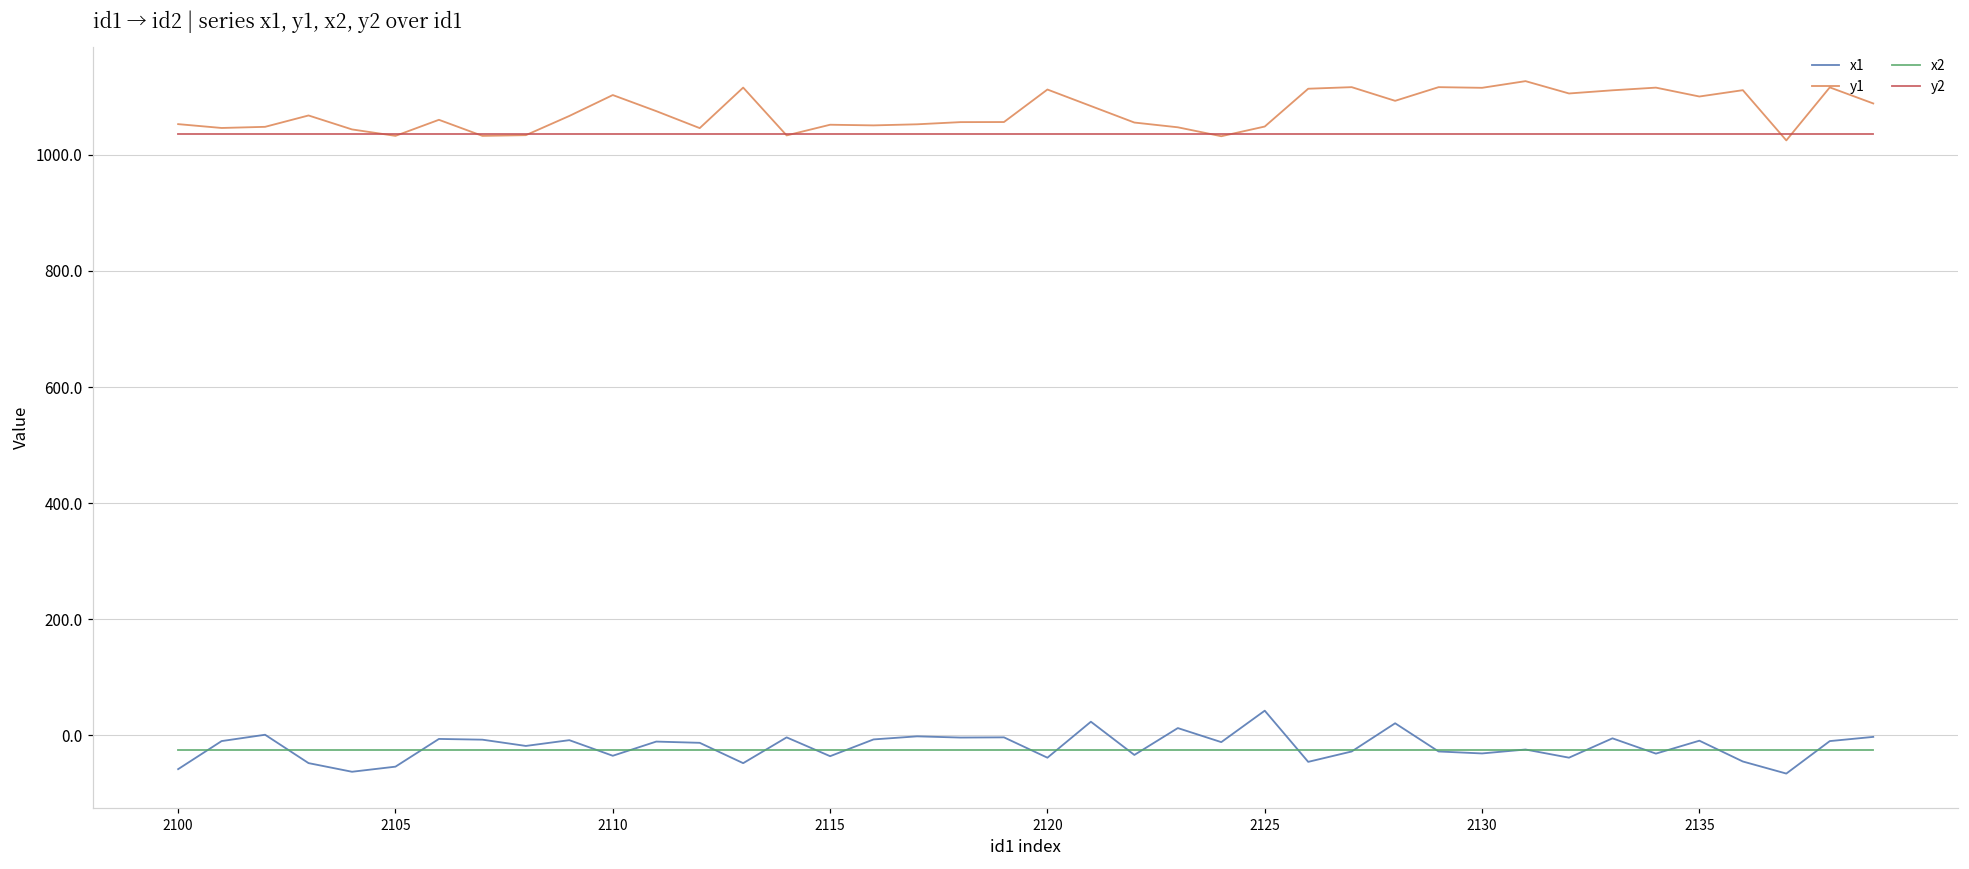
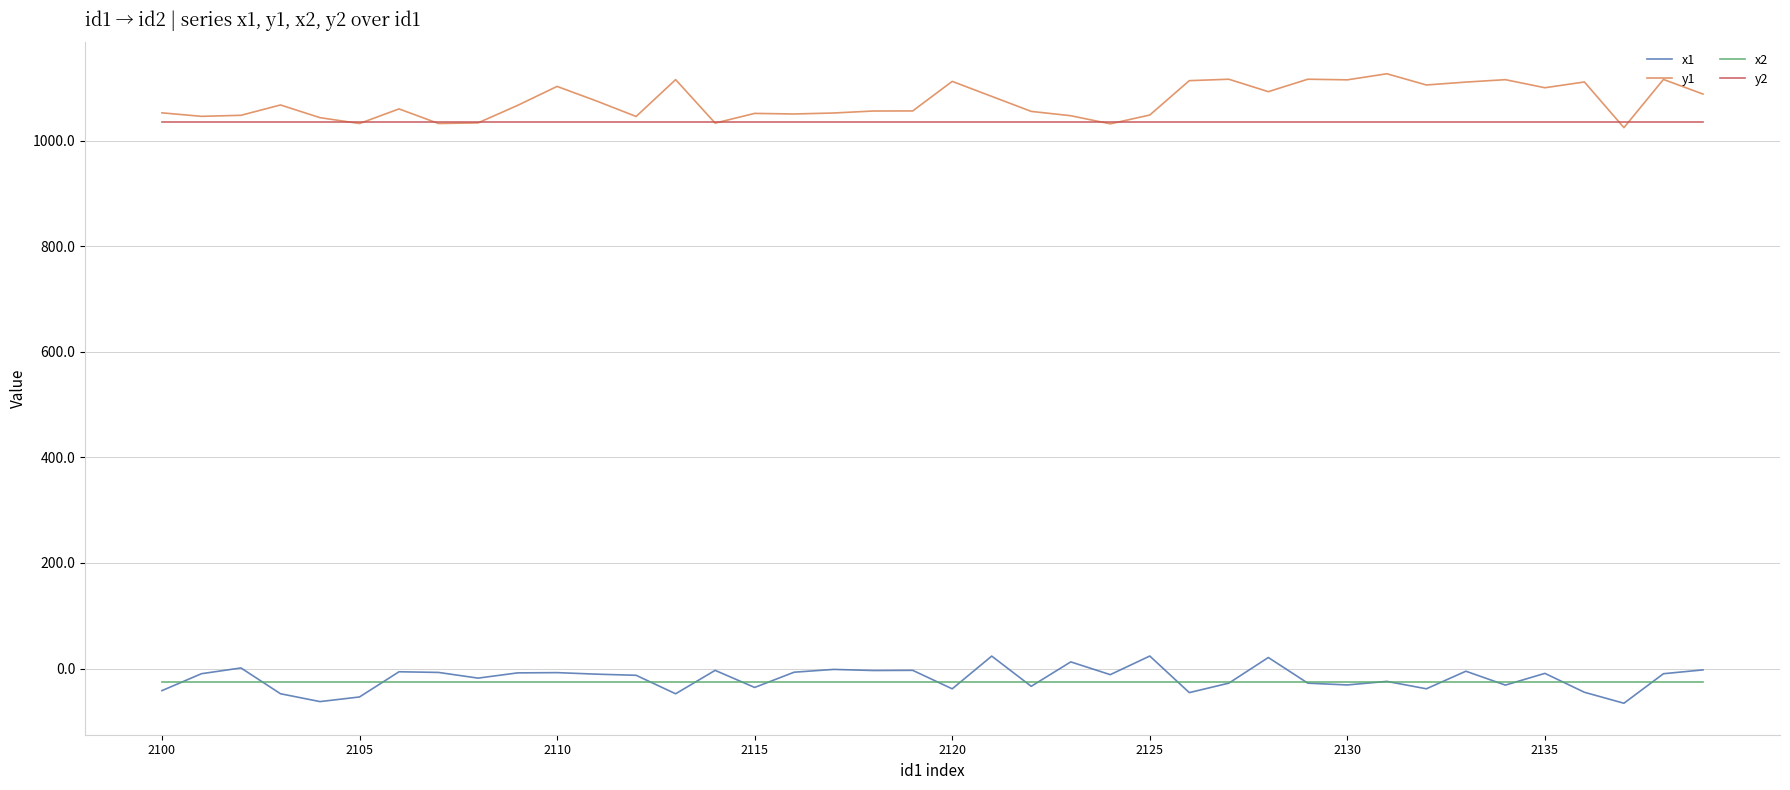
  {
    "x1": {
-     "2100": -60,
+     "2100": -40,
      "2105": -50,
-     "2110": -40,
+     "2110": -10,
      "2115": -40,
      "2120": -40,
-     "2125": 40,
+     "2125": 20,
      "2130": -30,
      "2135": -10
    },
    "x2": {
      "2100": -20,
      "2105": -20,
      "2110": -20,
      "2115": -20,
      "2120": -20,
      "2125": -20,
      "2130": -20,
      "2135": -20
    }
  }
